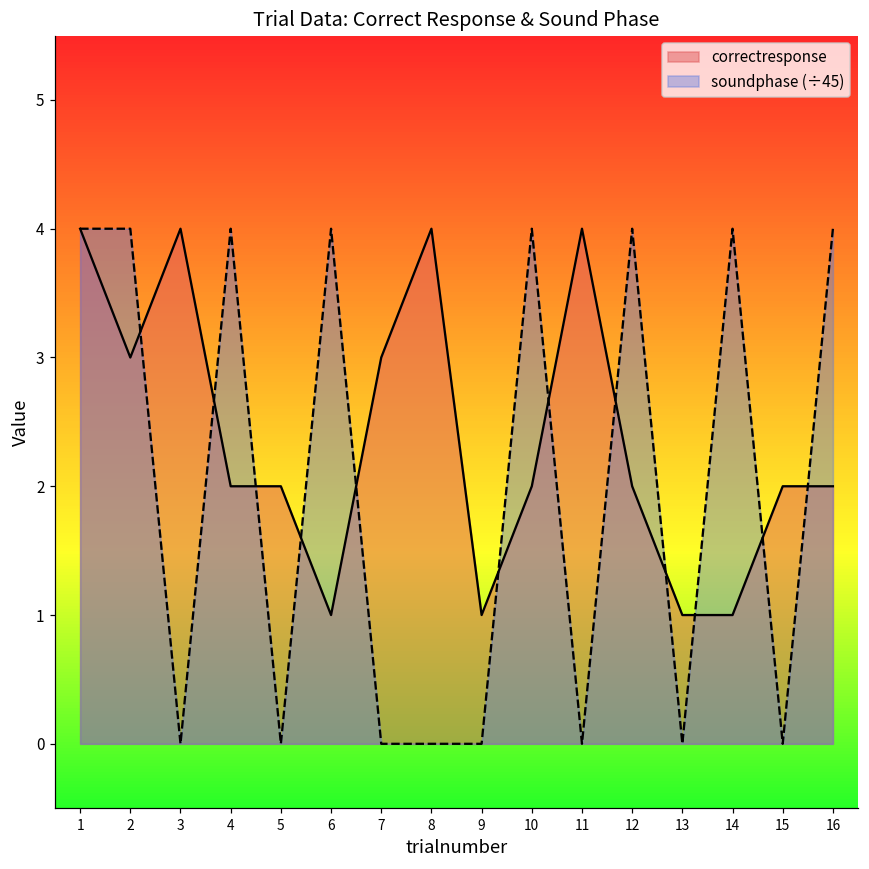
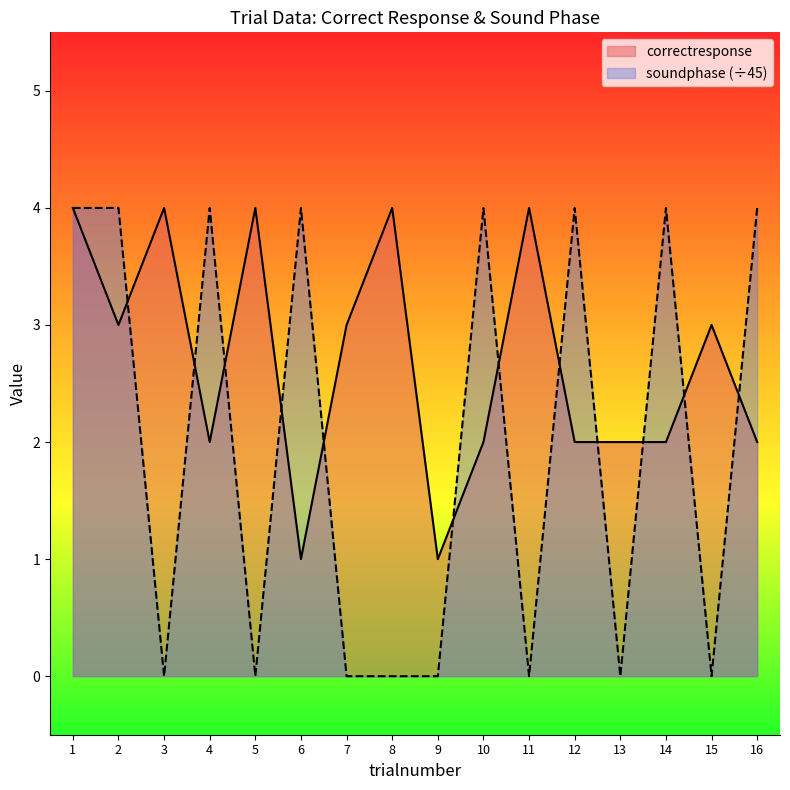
  {
    "correctresponse": {
      "2": 3,
      "3": 4,
      "4": 2,
-     "5": 2,
+     "5": 4,
      "6": 1,
      "7": 3,
      "8": 4,
      "9": 1,
      "10": 2,
      "11": 4,
      "12": 2,
-     "13": 1,
-     "14": 1,
-     "15": 2,
+     "13": 2,
+     "14": 2,
+     "15": 3,
      "16": 2
    },
    "soundphase (÷45)": {
      "2": 4,
      "3": 0,
      "4": 4,
      "5": 0,
      "6": 4,
      "7": 0,
      "8": 0,
      "9": 0,
      "10": 4,
      "11": 0,
      "12": 4,
      "13": 0,
      "14": 4,
      "15": 0,
      "16": 4
    }
  }
